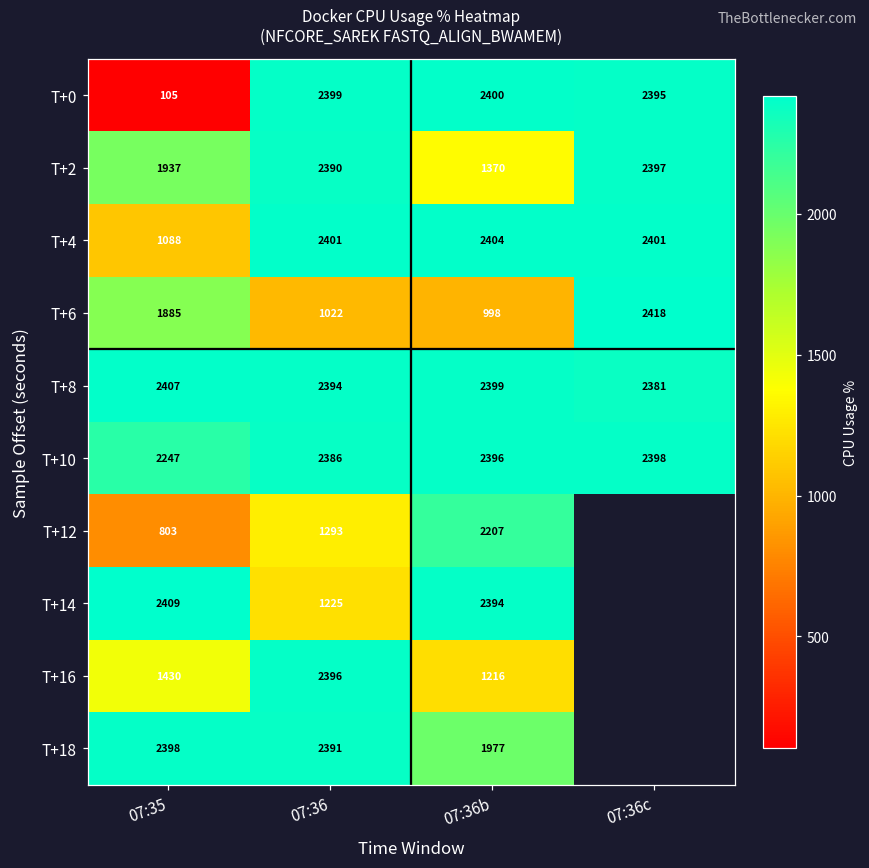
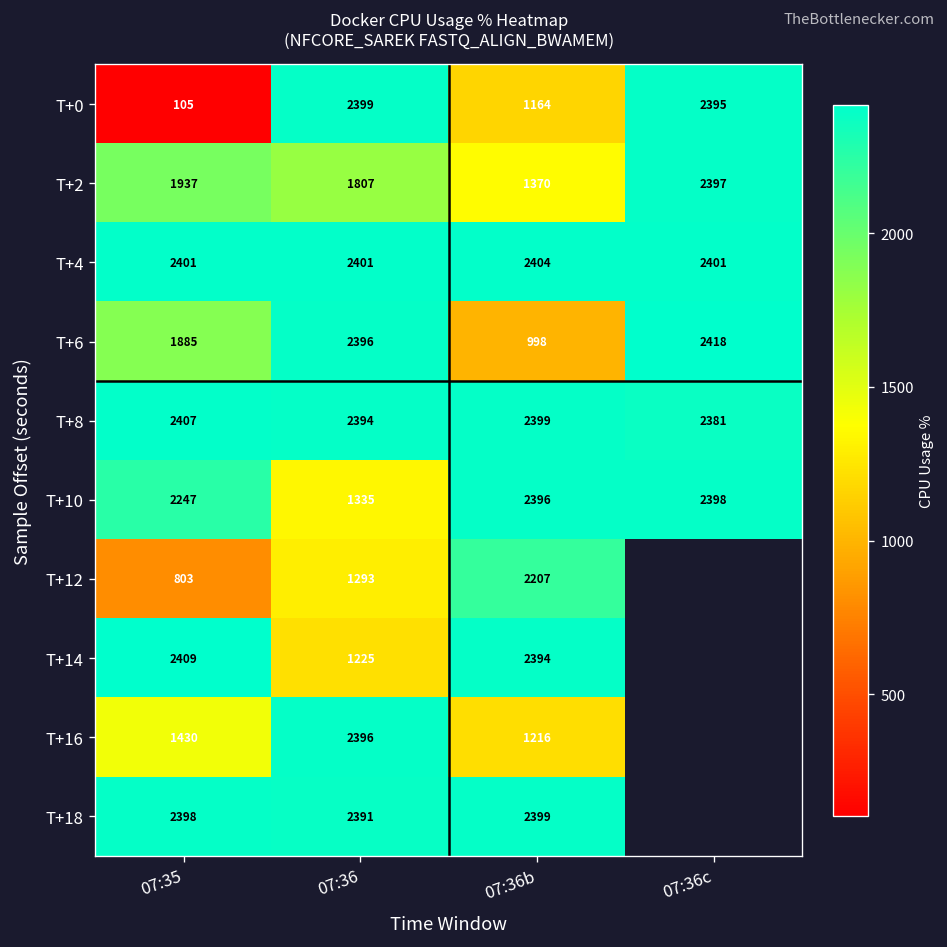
  {
    "T+0": {
      "07:35": 105,
      "07:36": 2399,
-     "07:36b": 2400,
+     "07:36b": 1164,
      "07:36c": 2395
    },
    "T+2": {
      "07:35": 1937,
-     "07:36": 2390,
+     "07:36": 1807,
      "07:36b": 1370,
      "07:36c": 2397
    },
    "T+4": {
-     "07:35": 1088,
+     "07:35": 2401,
      "07:36": 2401,
      "07:36b": 2404,
      "07:36c": 2401
    },
    "T+6": {
      "07:35": 1885,
-     "07:36": 1022,
+     "07:36": 2396,
      "07:36b": 998,
      "07:36c": 2418
    },
    "T+8": {
      "07:35": 2407,
      "07:36": 2394,
      "07:36b": 2399,
      "07:36c": 2381
    },
    "T+10": {
      "07:35": 2247,
-     "07:36": 2386,
+     "07:36": 1335,
      "07:36b": 2396,
      "07:36c": 2398
    },
    "T+12": {
      "07:35": 803,
      "07:36": 1293,
      "07:36b": 2207
    },
    "T+14": {
      "07:35": 2409,
      "07:36": 1225,
      "07:36b": 2394
    },
    "T+16": {
      "07:35": 1430,
      "07:36": 2396,
      "07:36b": 1216
    },
    "T+18": {
      "07:35": 2398,
      "07:36": 2391,
-     "07:36b": 1977
+     "07:36b": 2399
    }
  }
